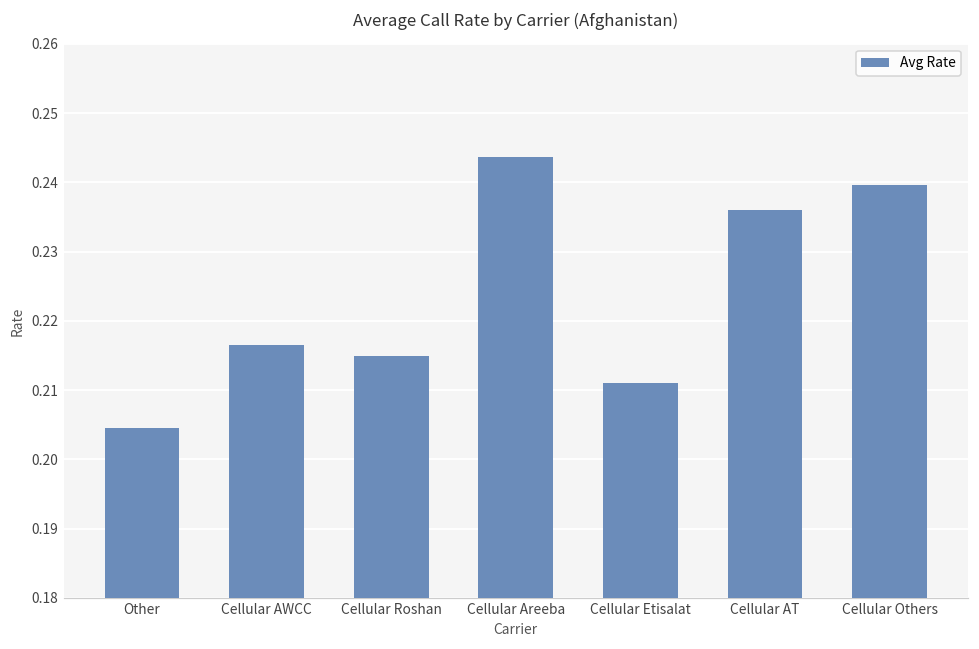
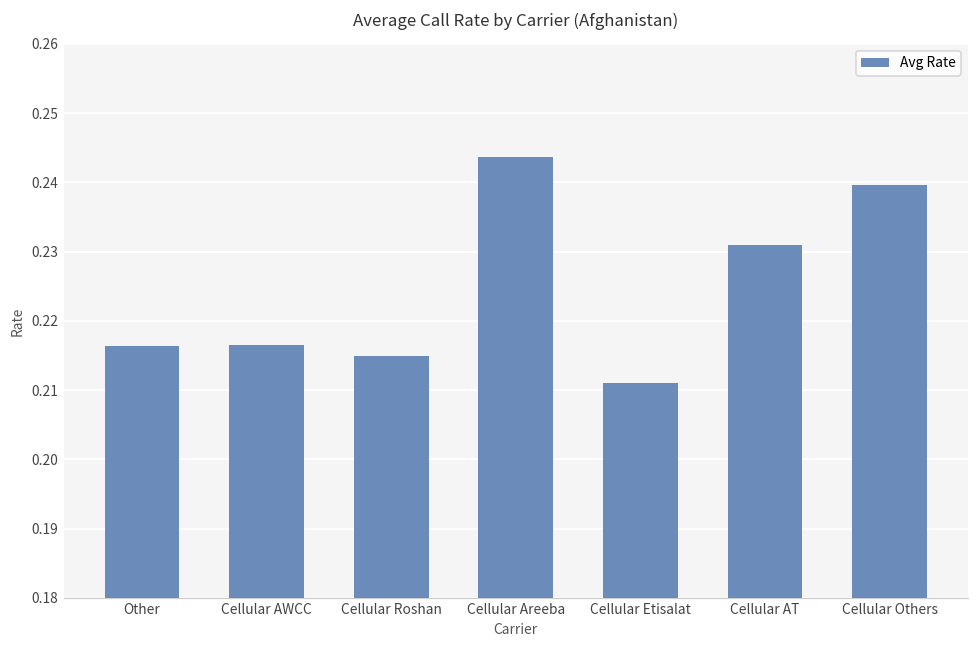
  {
-   "Other": 0.205,
+   "Other": 0.216,
    "Cellular AWCC": 0.217,
    "Cellular Roshan": 0.215,
    "Cellular Areeba": 0.244,
    "Cellular Etisalat": 0.211,
-   "Cellular AT": 0.236,
+   "Cellular AT": 0.231,
    "Cellular Others": 0.240
  }
